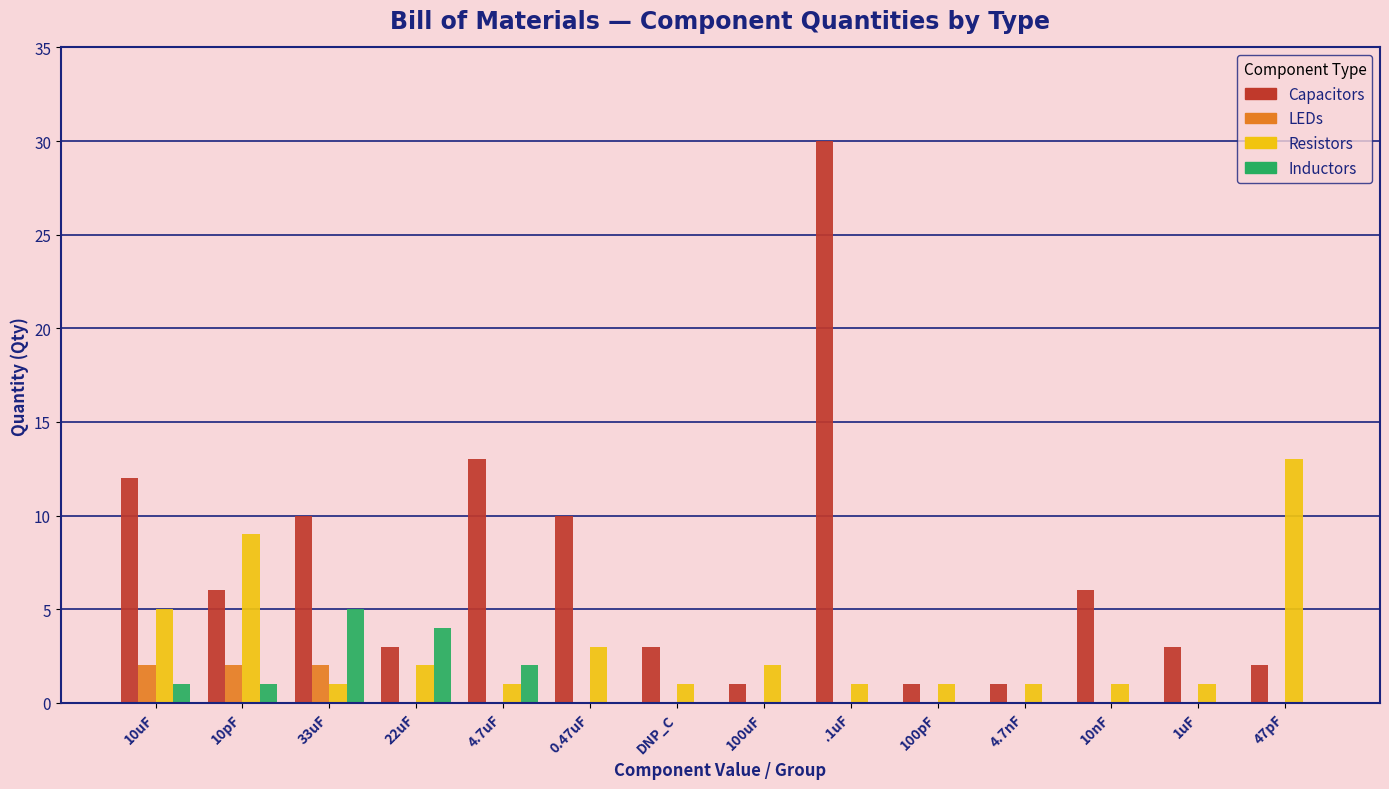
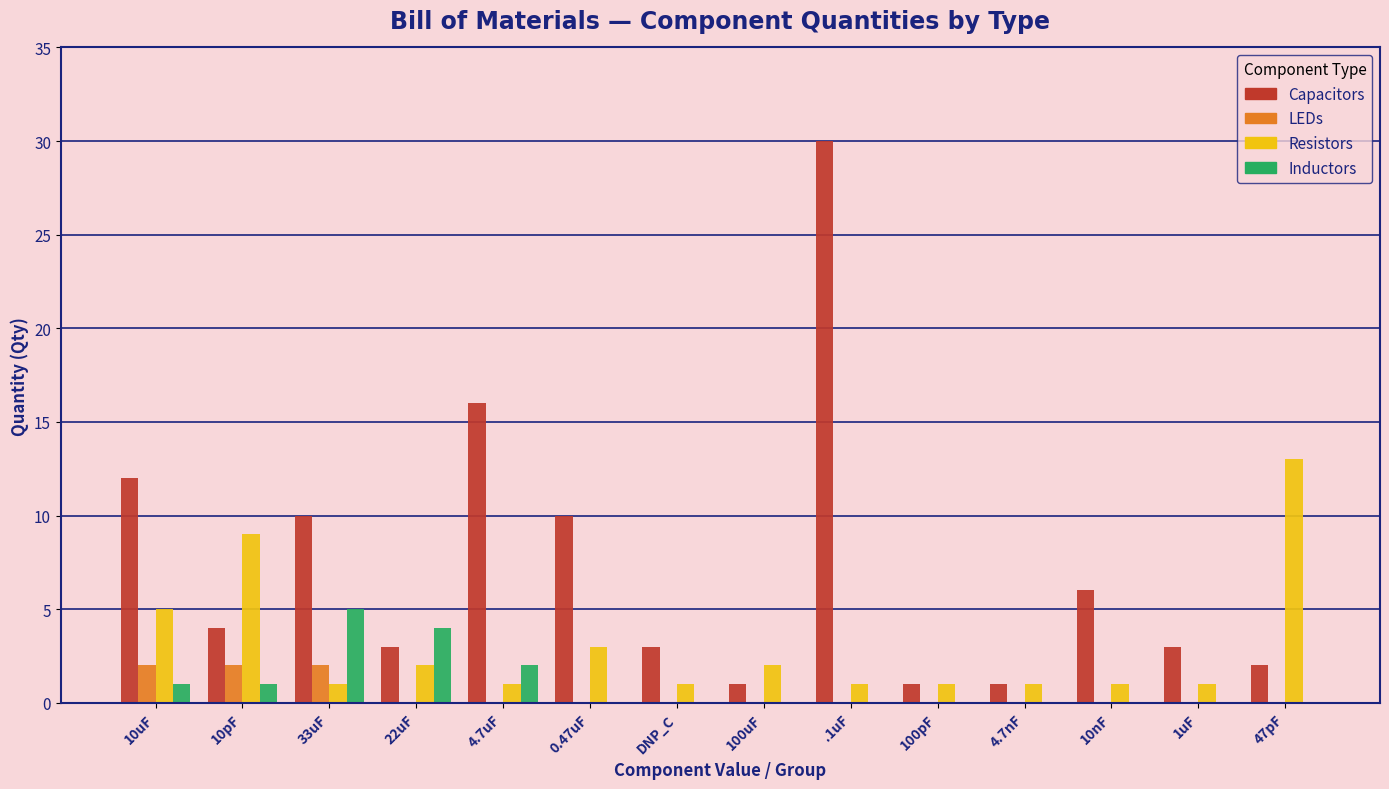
  {
    "Capacitors": {
      "10uF": 12,
-     "10pF": 6,
+     "10pF": 4,
      "33uF": 10,
      "22uF": 3,
-     "4.7uF": 13,
+     "4.7uF": 16,
      "0.47uF": 10,
      "DNP_C": 3,
      "100uF": 1,
      ".1uF": 30,
      "100pF": 1,
      "4.7nF": 1,
      "10nF": 6,
      "1uF": 3,
      "47pF": 2
    },
    "LEDs": {
      "10uF": 2,
      "10pF": 2,
      "33uF": 2,
      "22uF": 0,
      "4.7uF": 0,
      "0.47uF": 0,
      "DNP_C": 0,
      "100uF": 0,
      ".1uF": 0,
      "100pF": 0,
      "4.7nF": 0,
      "10nF": 0,
      "1uF": 0,
      "47pF": 0
    },
    "Resistors": {
      "10uF": 5,
      "10pF": 9,
      "33uF": 1,
      "22uF": 2,
      "4.7uF": 1,
      "0.47uF": 3,
      "DNP_C": 1,
      "100uF": 2,
      ".1uF": 1,
      "100pF": 1,
      "4.7nF": 1,
      "10nF": 1,
      "1uF": 1,
      "47pF": 13
    },
    "Inductors": {
      "10uF": 1,
      "10pF": 1,
      "33uF": 5,
      "22uF": 4,
      "4.7uF": 2,
      "0.47uF": 0,
      "DNP_C": 0,
      "100uF": 0,
      ".1uF": 0,
      "100pF": 0,
      "4.7nF": 0,
      "10nF": 0,
      "1uF": 0,
      "47pF": 0
    }
  }
